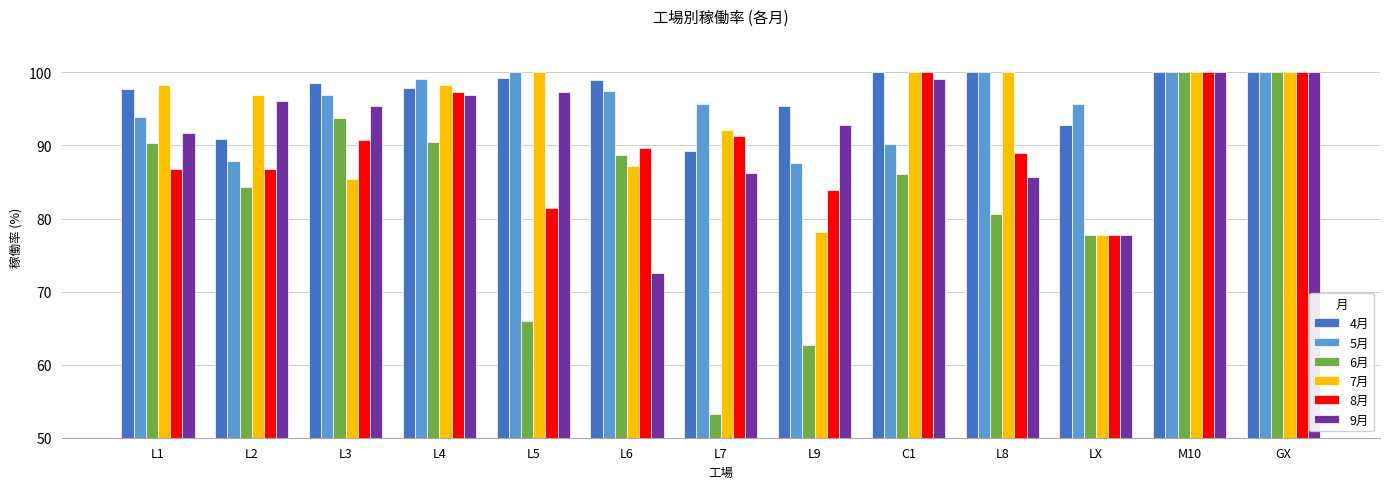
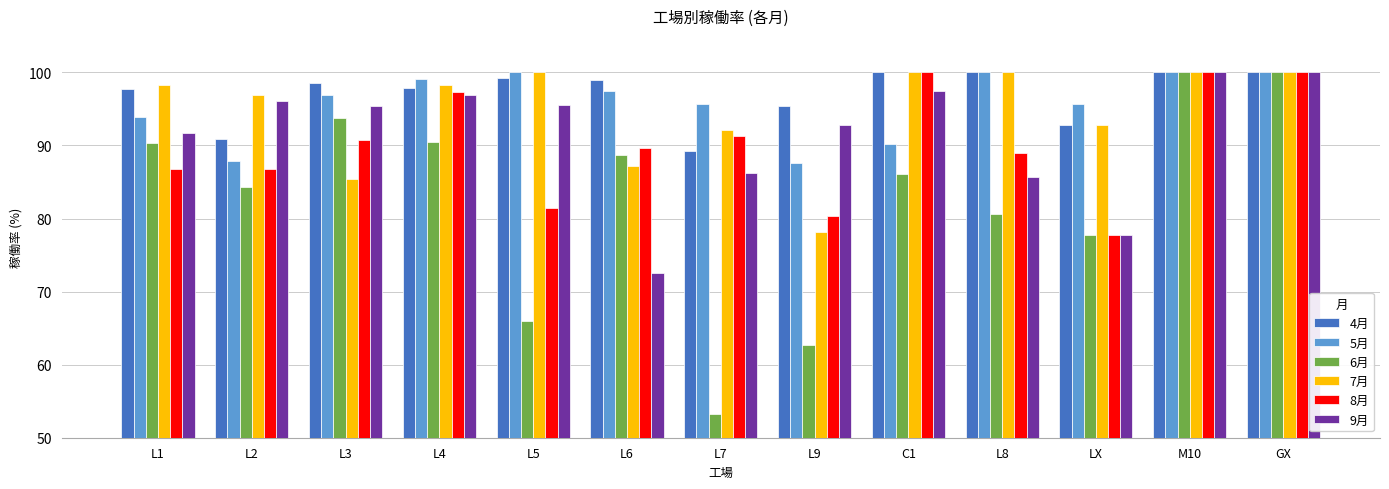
  {
    "6月": {
      "L1": 90,
      "L2": 84,
      "L3": 94,
      "L4": 91,
      "L5": 66,
      "L6": 89,
      "L7": 53,
      "L9": 63,
      "C1": 86,
      "L8": 81,
      "LX": 78,
      "M10": 100,
      "GX": 100
    },
    "7月": {
      "L1": 98,
      "L2": 97,
      "L3": 85,
      "L4": 98,
      "L5": 100,
      "L6": 87,
      "L7": 92,
      "L9": 78,
      "C1": 100,
      "L8": 100,
-     "LX": 78,
+     "LX": 93,
      "M10": 100,
      "GX": 100
    },
    "8月": {
      "L1": 87,
      "L2": 87,
      "L3": 91,
      "L4": 97,
      "L5": 81,
      "L6": 90,
      "L7": 91,
-     "L9": 84,
+     "L9": 80,
      "C1": 100,
      "L8": 89,
      "LX": 78,
      "M10": 100,
      "GX": 100
    },
    "9月": {
      "L1": 92,
      "L2": 96,
      "L3": 95,
      "L4": 97,
-     "L5": 97,
+     "L5": 96,
      "L6": 73,
      "L7": 86,
      "L9": 93,
-     "C1": 99,
+     "C1": 97,
      "L8": 86,
      "LX": 78,
      "M10": 100,
      "GX": 100
    }
  }
